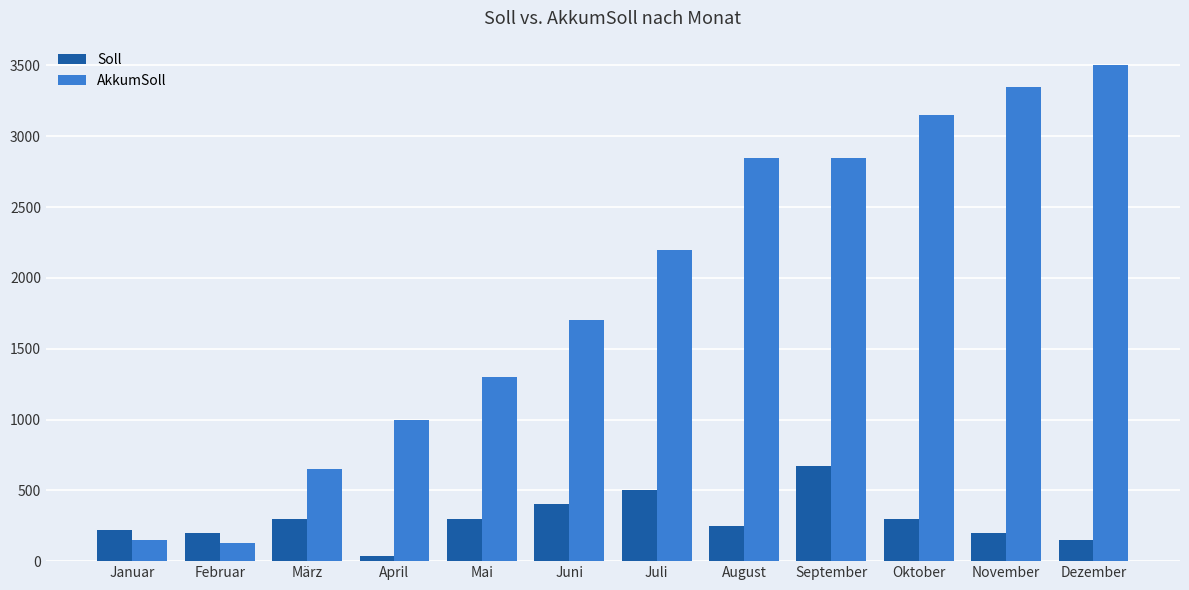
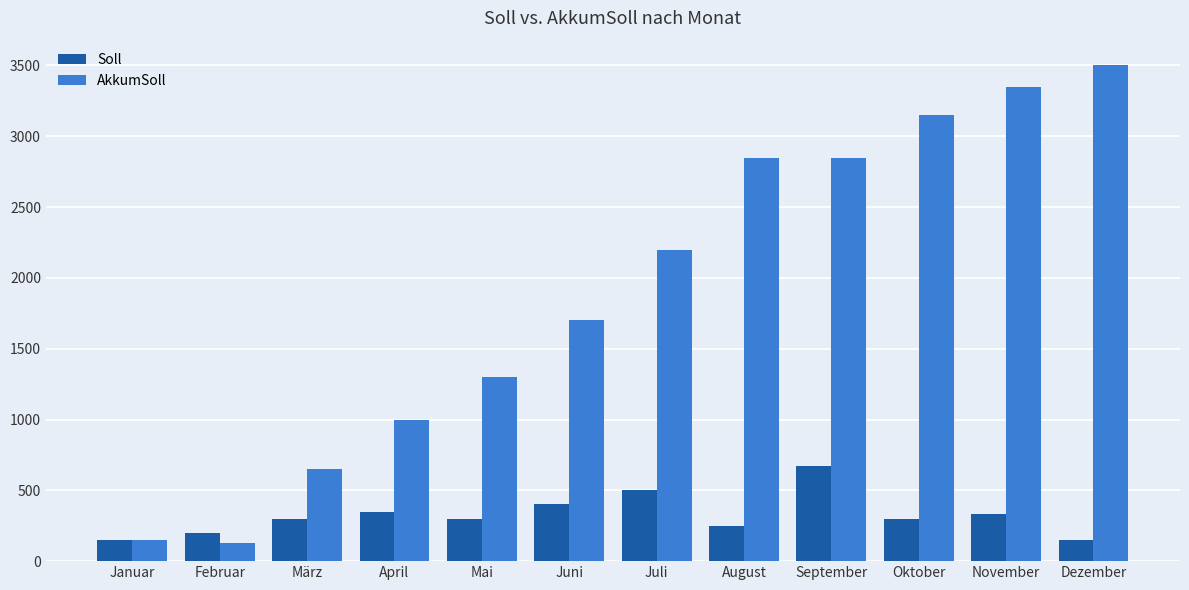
  {
    "Soll": {
-     "Januar": 220,
+     "Januar": 150,
      "Februar": 200,
      "März": 300,
-     "April": 30,
+     "April": 350,
      "Mai": 300,
      "Juni": 400,
      "Juli": 500,
      "August": 250,
      "September": 670,
      "Oktober": 300,
-     "November": 200,
+     "November": 330,
      "Dezember": 150
    },
    "AkkumSoll": {
      "Januar": 150,
      "Februar": 130,
      "März": 650,
      "April": 1000,
      "Mai": 1300,
      "Juni": 1700,
      "Juli": 2200,
      "August": 2840,
      "September": 2850,
      "Oktober": 3150,
      "November": 3350,
      "Dezember": 3500
    }
  }
